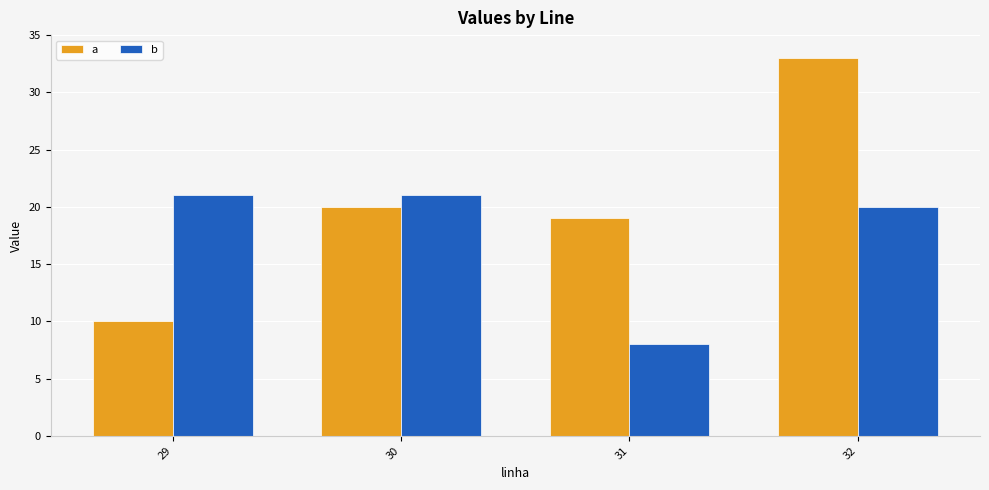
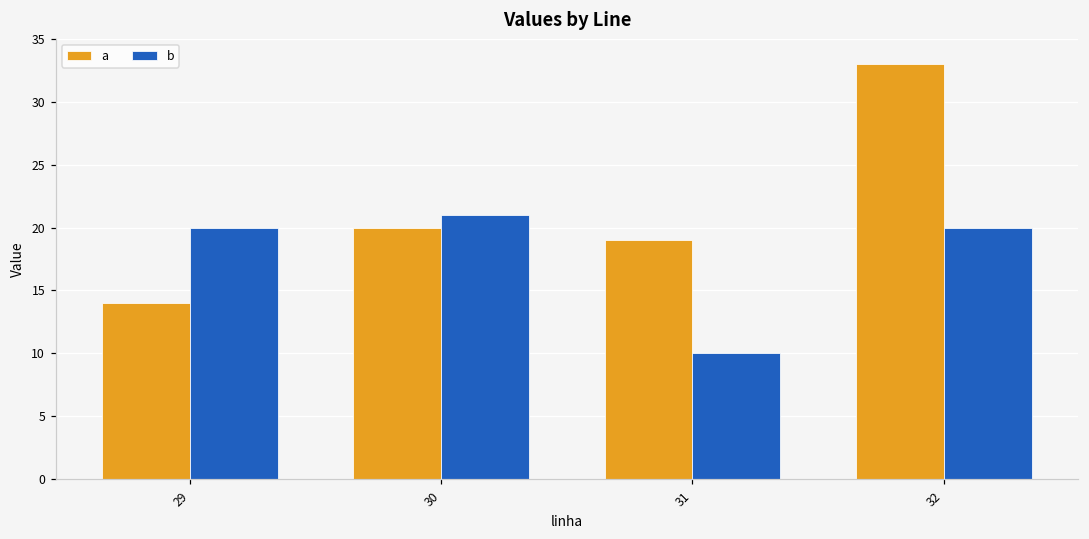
  {
    "a": {
-     "29": 10,
+     "29": 14,
      "30": 20,
      "31": 19,
      "32": 33
    },
    "b": {
-     "29": 21,
+     "29": 20,
      "30": 21,
-     "31": 8,
+     "31": 10,
      "32": 20
    }
  }
